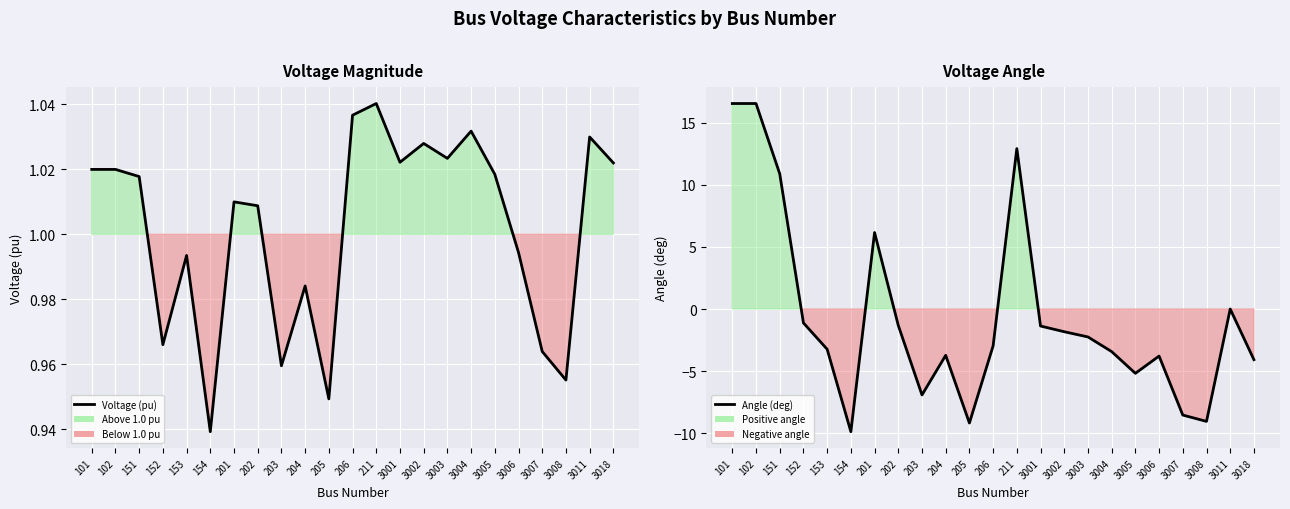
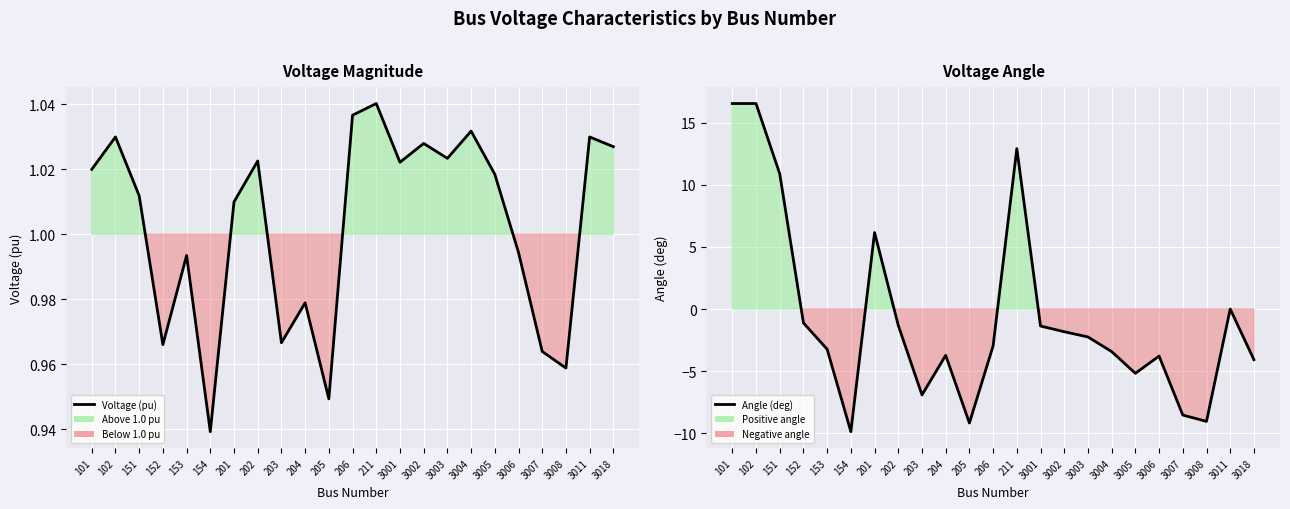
  {
    "Voltage Magnitude": {
      "101": 1.020,
-     "102": 1.02,
-     "151": 1.018,
+     "102": 1.03,
+     "151": 1.012,
      "152": 0.966,
      "153": 0.994,
      "154": 0.939,
      "201": 1.010,
-     "202": 1.009,
-     "203": 0.960,
-     "204": 0.984,
+     "202": 1.023,
+     "203": 0.967,
+     "204": 0.979,
      "205": 0.949,
      "206": 1.037,
      "211": 1.040,
      "3001": 1.022,
      "3002": 1.028,
      "3003": 1.023,
      "3004": 1.032,
      "3005": 1.019,
      "3006": 0.994,
      "3007": 0.964,
-     "3008": 0.955,
+     "3008": 0.959,
      "3011": 1.030,
-     "3018": 1.022
+     "3018": 1.027
    },
    "Voltage Angle": {
      "101": 16.6,
      "102": 16.6,
      "151": 10.9,
      "152": -1.1,
      "153": -3.2,
      "154": -9.9,
      "201": 6.2,
      "202": -1.3,
      "203": -6.9,
      "204": -3.7,
      "205": -9.2,
      "206": -3.0,
      "211": 12.9,
      "3001": -1.4,
      "3002": -1.8,
      "3003": -2.3,
      "3004": -3.4,
      "3005": -5.2,
      "3006": -3.8,
      "3007": -8.5,
      "3008": -9.1,
      "3011": 0.0,
      "3018": -4.1
    }
  }
